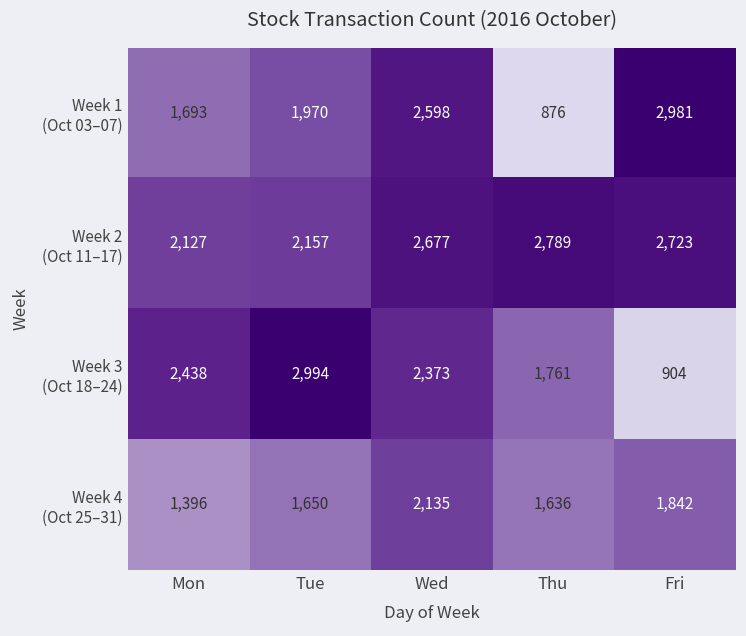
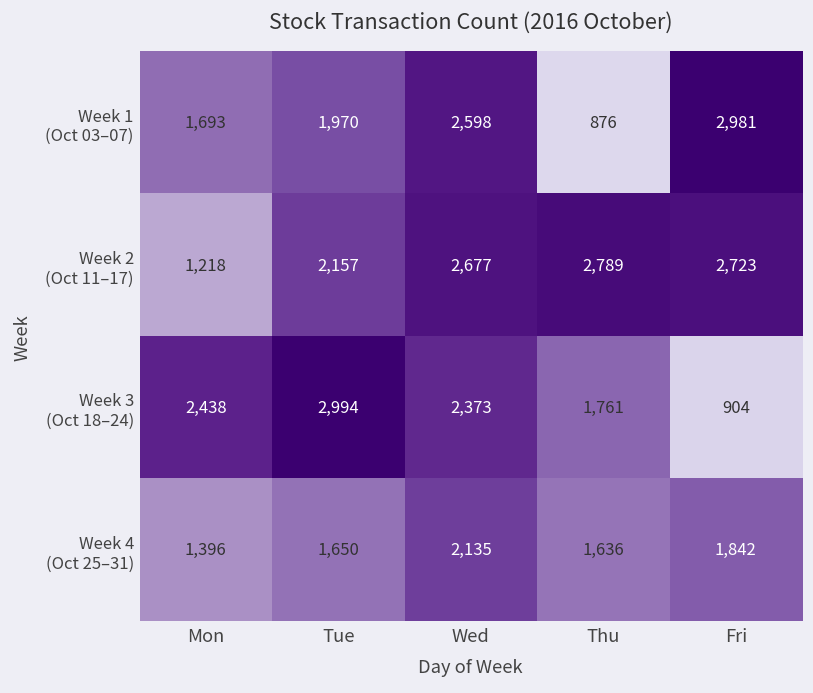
  {
    "Week 1 (Oct 03–07)": {
      "Mon": "1,693",
      "Tue": "1,970",
      "Wed": "2,598",
      "Thu": "876",
      "Fri": "2,981"
    },
    "Week 2 (Oct 11–17)": {
-     "Mon": "2,127",
+     "Mon": "1,218",
      "Tue": "2,157",
      "Wed": "2,677",
      "Thu": "2,789",
      "Fri": "2,723"
    },
    "Week 3 (Oct 18–24)": {
      "Mon": "2,438",
      "Tue": "2,994",
      "Wed": "2,373",
      "Thu": "1,761",
      "Fri": "904"
    },
    "Week 4 (Oct 25–31)": {
      "Mon": "1,396",
      "Tue": "1,650",
      "Wed": "2,135",
      "Thu": "1,636",
      "Fri": "1,842"
    }
  }
